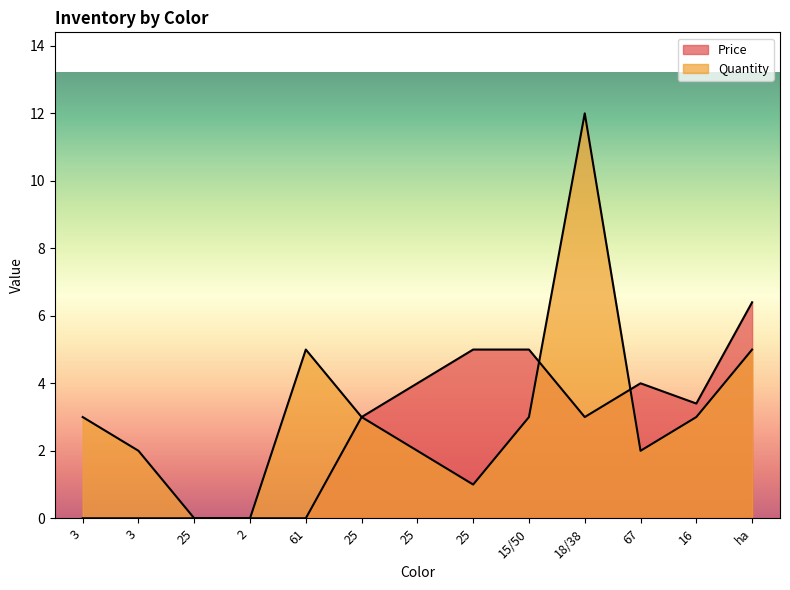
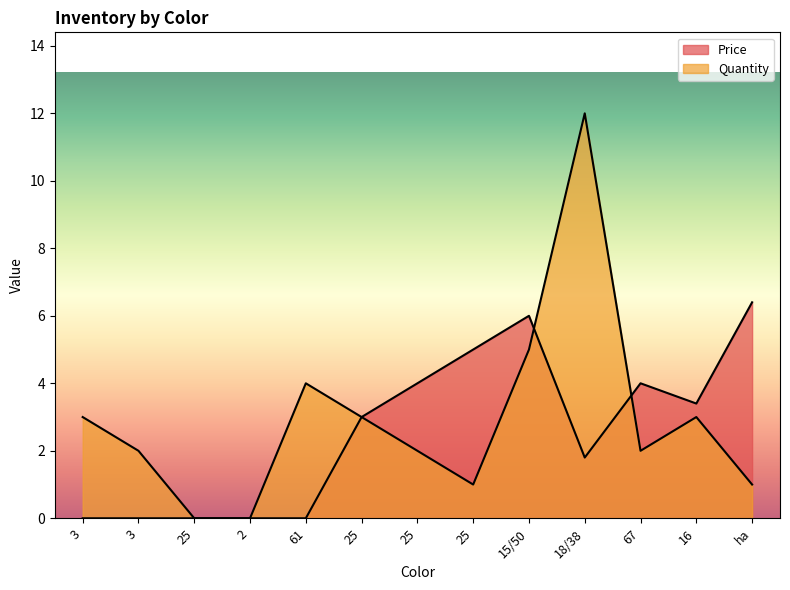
  {
    "Price": {
      "61": 0.0,
-     "15/50": 5,
-     "18/38": 3.0,
+     "15/50": 6,
+     "18/38": 1.8,
      "67": 4.0,
      "16": 3.4,
      "ha": 6.4
    },
    "Quantity": {
-     "61": 5,
-     "15/50": 3,
+     "61": 4,
+     "15/50": 5,
      "18/38": 12,
      "67": 2,
      "16": 3,
-     "ha": 5
+     "ha": 1
    }
  }
